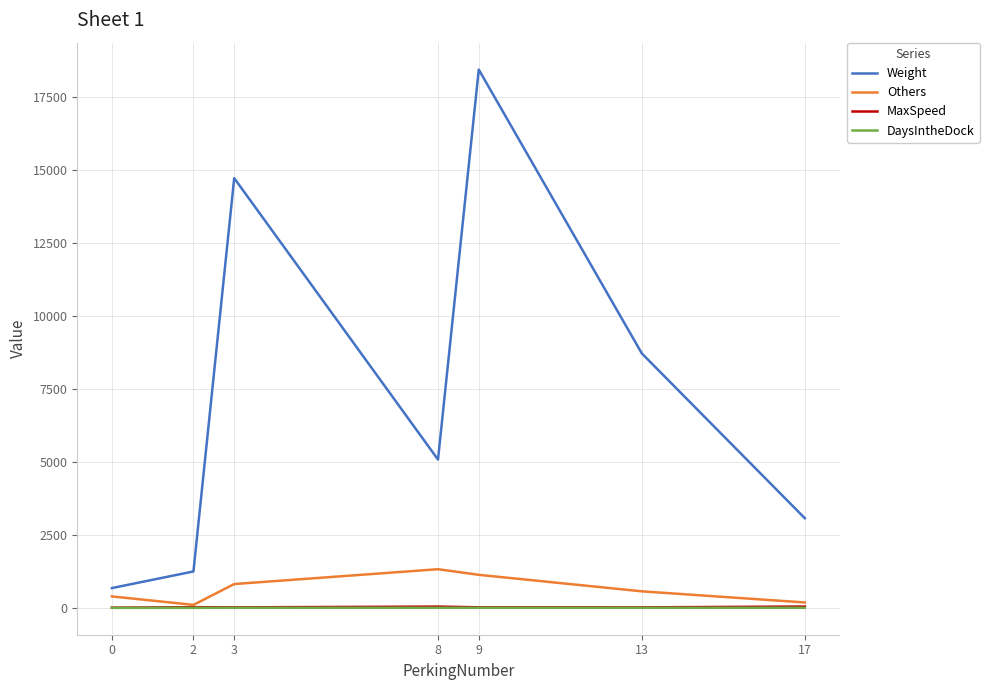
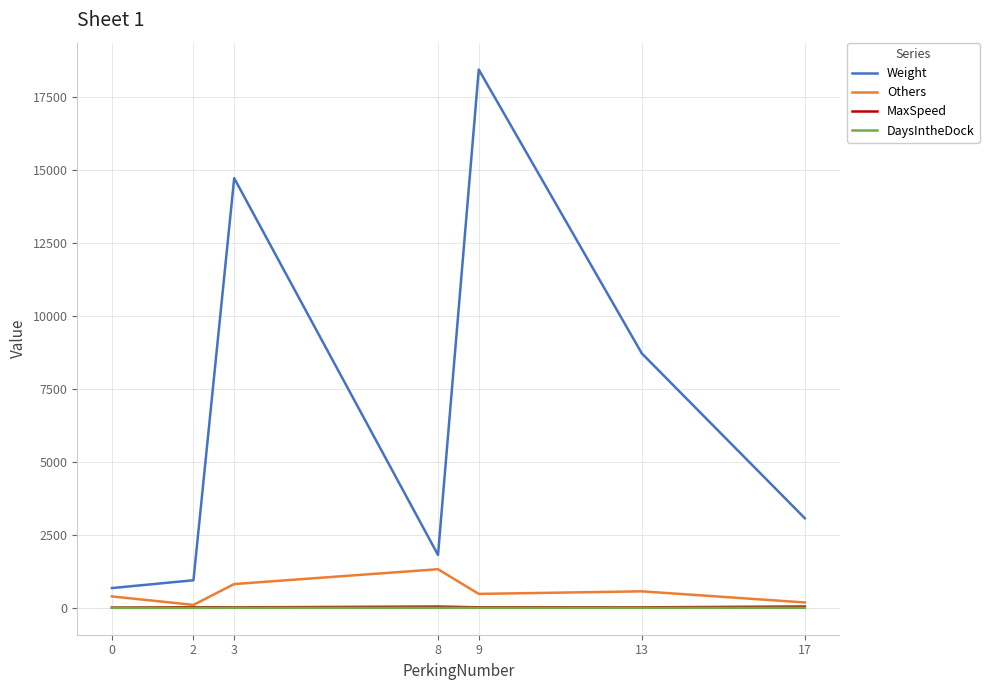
  {
    "Weight": {
      "0": 700,
-     "2": 1200,
+     "2": 900,
      "3": 14700,
-     "8": 5100,
+     "8": 1800,
      "9": 18400,
      "13": 8700,
      "17": 3100
    },
    "Others": {
      "0": 400,
      "3": 800,
      "8": 1300,
-     "9": 1100,
+     "9": 500,
      "13": 600,
      "17": 200
    }
  }
